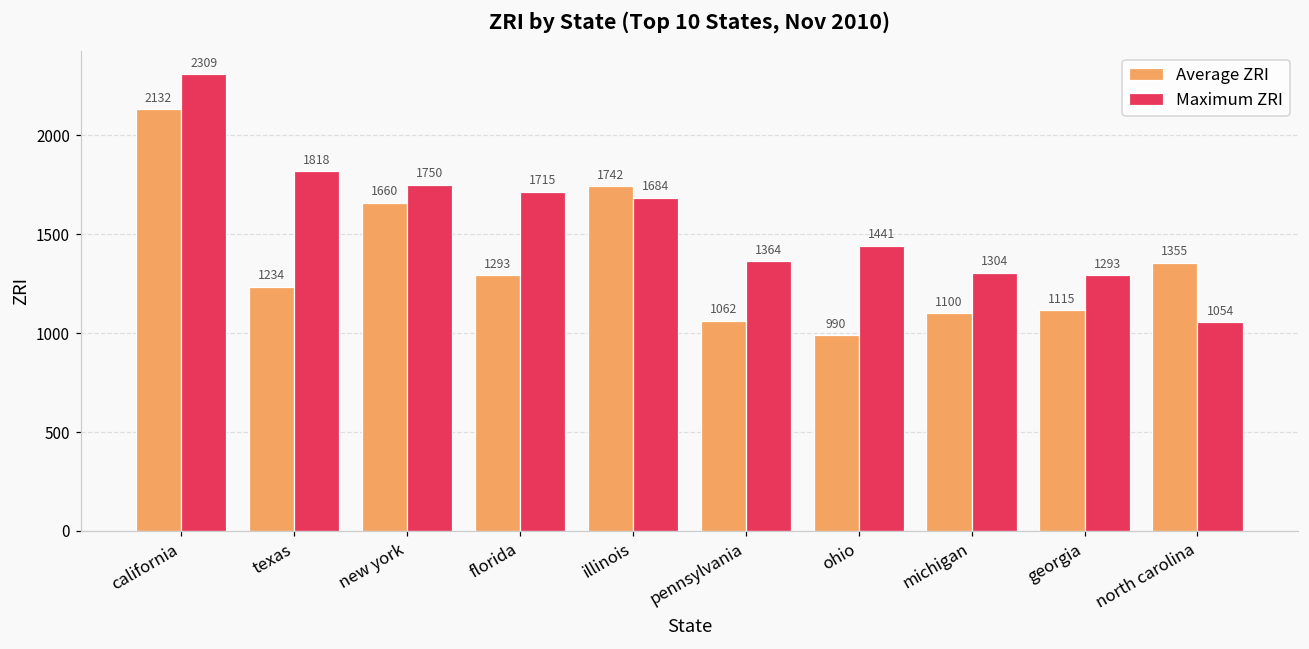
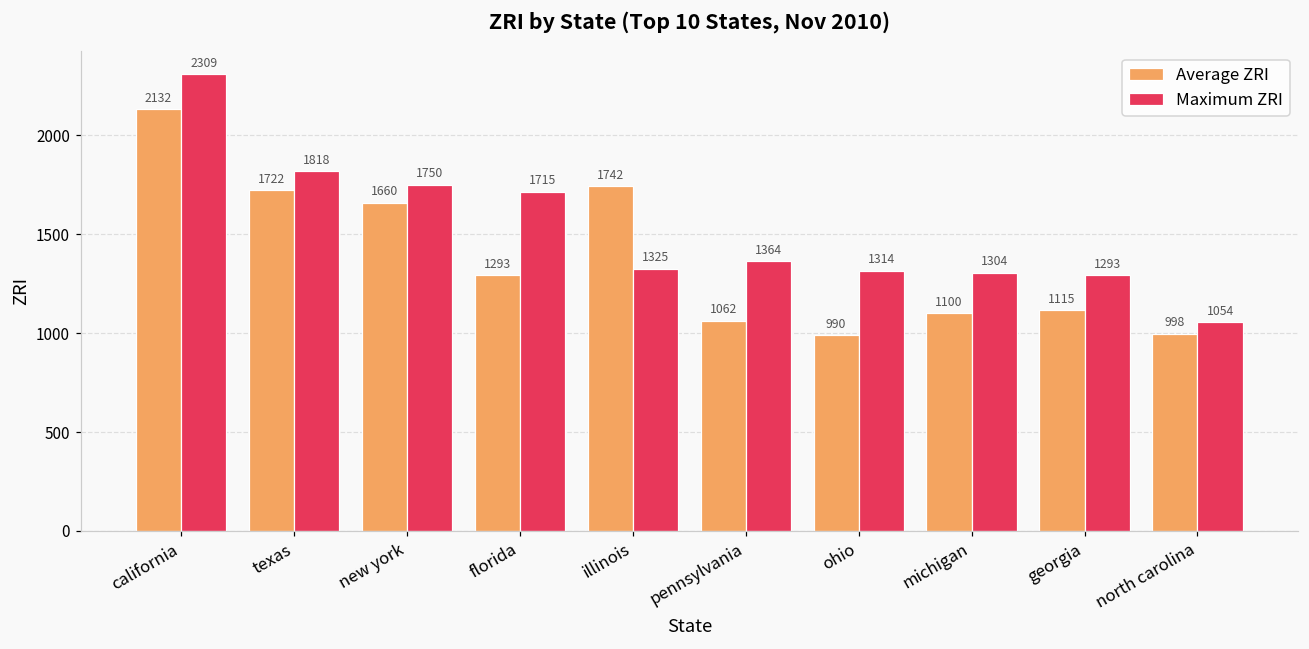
  {
    "Average ZRI": {
      "california": 2132,
-     "texas": 1234,
+     "texas": 1722,
      "new york": 1660,
      "florida": 1293,
      "illinois": 1742,
      "pennsylvania": 1062,
      "ohio": 990,
      "michigan": 1100,
      "georgia": 1115,
-     "north carolina": 1355
+     "north carolina": 998
    },
    "Maximum ZRI": {
      "california": 2309,
      "texas": 1818,
      "new york": 1750,
      "florida": 1715,
-     "illinois": 1684,
+     "illinois": 1325,
      "pennsylvania": 1364,
-     "ohio": 1441,
+     "ohio": 1314,
      "michigan": 1304,
      "georgia": 1293,
      "north carolina": 1054
    }
  }
